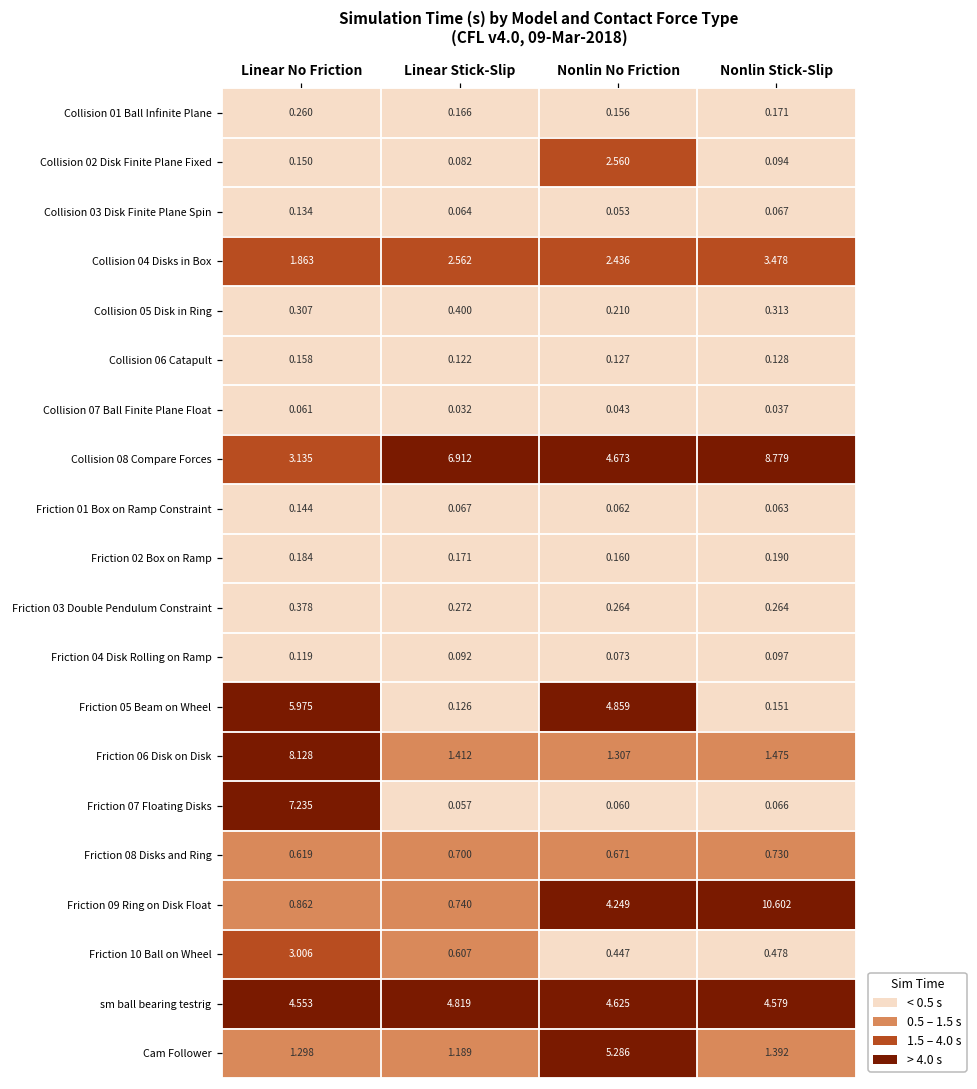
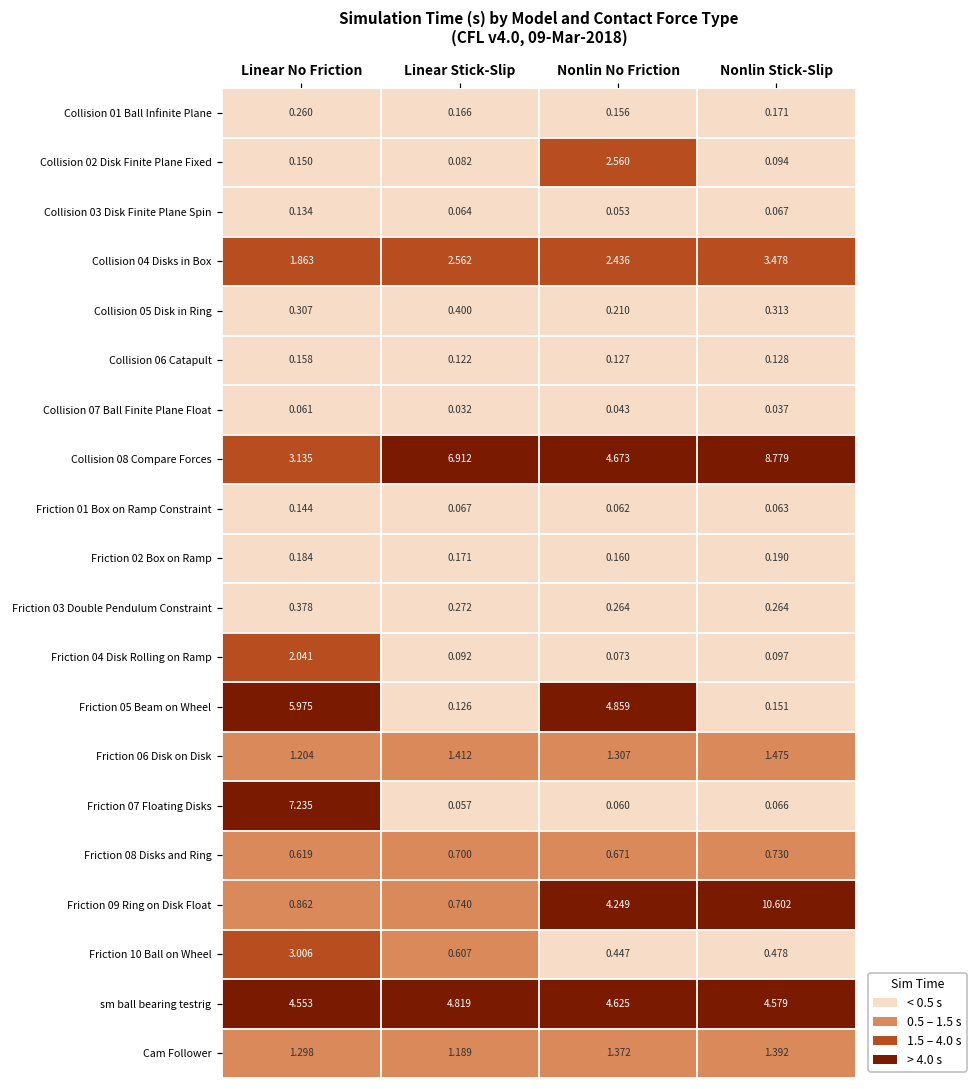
  {
    "Collision 01 Ball Infinite Plane": {
      "Linear No Friction": 0.260,
      "Linear Stick-Slip": 0.166,
      "Nonlin No Friction": 0.156,
      "Nonlin Stick-Slip": 0.171
    },
    "Collision 02 Disk Finite Plane Fixed": {
      "Linear No Friction": 0.150,
      "Linear Stick-Slip": 0.082,
      "Nonlin No Friction": 2.560,
      "Nonlin Stick-Slip": 0.094
    },
    "Collision 03 Disk Finite Plane Spin": {
      "Linear No Friction": 0.134,
      "Linear Stick-Slip": 0.064,
      "Nonlin No Friction": 0.053,
      "Nonlin Stick-Slip": 0.067
    },
    "Collision 04 Disks in Box": {
      "Linear No Friction": 1.863,
      "Linear Stick-Slip": 2.562,
      "Nonlin No Friction": 2.436,
      "Nonlin Stick-Slip": 3.478
    },
    "Collision 05 Disk in Ring": {
      "Linear No Friction": 0.307,
      "Linear Stick-Slip": 0.400,
      "Nonlin No Friction": 0.210,
      "Nonlin Stick-Slip": 0.313
    },
    "Collision 06 Catapult": {
      "Linear No Friction": 0.158,
      "Linear Stick-Slip": 0.122,
      "Nonlin No Friction": 0.127,
      "Nonlin Stick-Slip": 0.128
    },
    "Collision 07 Ball Finite Plane Float": {
      "Linear No Friction": 0.061,
      "Linear Stick-Slip": 0.032,
      "Nonlin No Friction": 0.043,
      "Nonlin Stick-Slip": 0.037
    },
    "Collision 08 Compare Forces": {
      "Linear No Friction": 3.135,
      "Linear Stick-Slip": 6.912,
      "Nonlin No Friction": 4.673,
      "Nonlin Stick-Slip": 8.779
    },
    "Friction 01 Box on Ramp Constraint": {
      "Linear No Friction": 0.144,
      "Linear Stick-Slip": 0.067,
      "Nonlin No Friction": 0.062,
      "Nonlin Stick-Slip": 0.063
    },
    "Friction 02 Box on Ramp": {
      "Linear No Friction": 0.184,
      "Linear Stick-Slip": 0.171,
      "Nonlin No Friction": 0.160,
      "Nonlin Stick-Slip": 0.190
    },
    "Friction 03 Double Pendulum Constraint": {
      "Linear No Friction": 0.378,
      "Linear Stick-Slip": 0.272,
      "Nonlin No Friction": 0.264,
      "Nonlin Stick-Slip": 0.264
    },
    "Friction 04 Disk Rolling on Ramp": {
-     "Linear No Friction": 0.119,
+     "Linear No Friction": 2.041,
      "Linear Stick-Slip": 0.092,
      "Nonlin No Friction": 0.073,
      "Nonlin Stick-Slip": 0.097
    },
    "Friction 05 Beam on Wheel": {
      "Linear No Friction": 5.975,
      "Linear Stick-Slip": 0.126,
      "Nonlin No Friction": 4.859,
      "Nonlin Stick-Slip": 0.151
    },
    "Friction 06 Disk on Disk": {
-     "Linear No Friction": 8.128,
+     "Linear No Friction": 1.204,
      "Linear Stick-Slip": 1.412,
      "Nonlin No Friction": 1.307,
      "Nonlin Stick-Slip": 1.475
    },
    "Friction 07 Floating Disks": {
      "Linear No Friction": 7.235,
      "Linear Stick-Slip": 0.057,
      "Nonlin No Friction": 0.060,
      "Nonlin Stick-Slip": 0.066
    },
    "Friction 08 Disks and Ring": {
      "Linear No Friction": 0.619,
      "Linear Stick-Slip": 0.700,
      "Nonlin No Friction": 0.671,
      "Nonlin Stick-Slip": 0.730
    },
    "Friction 09 Ring on Disk Float": {
      "Linear No Friction": 0.862,
      "Linear Stick-Slip": 0.740,
      "Nonlin No Friction": 4.249,
      "Nonlin Stick-Slip": 10.602
    },
    "Friction 10 Ball on Wheel": {
      "Linear No Friction": 3.006,
      "Linear Stick-Slip": 0.607,
      "Nonlin No Friction": 0.447,
      "Nonlin Stick-Slip": 0.478
    },
    "sm ball bearing testrig": {
      "Linear No Friction": 4.553,
      "Linear Stick-Slip": 4.819,
      "Nonlin No Friction": 4.625,
      "Nonlin Stick-Slip": 4.579
    },
    "Cam Follower": {
      "Linear No Friction": 1.298,
      "Linear Stick-Slip": 1.189,
-     "Nonlin No Friction": 5.286,
+     "Nonlin No Friction": 1.372,
      "Nonlin Stick-Slip": 1.392
    }
  }
